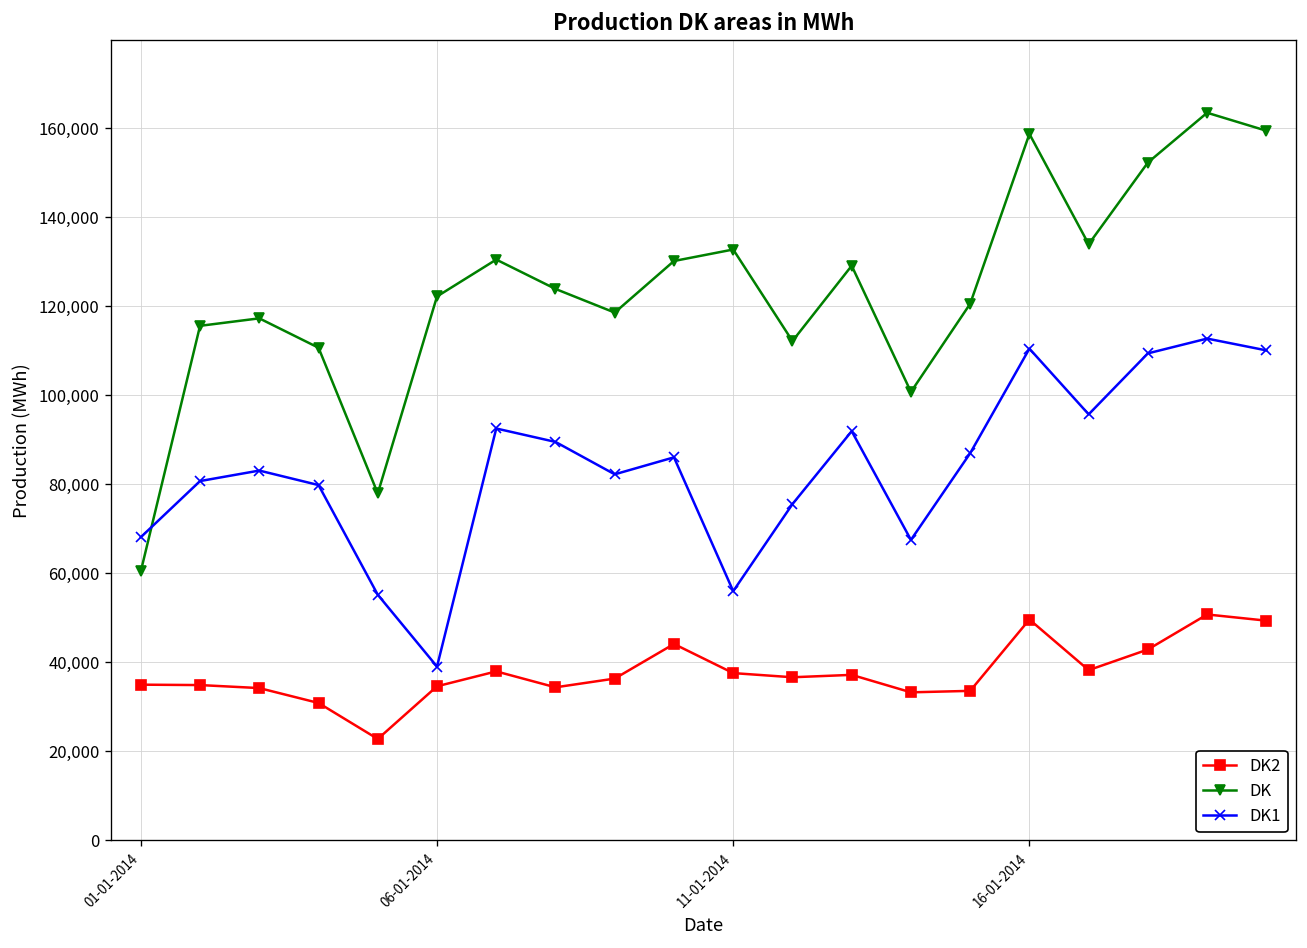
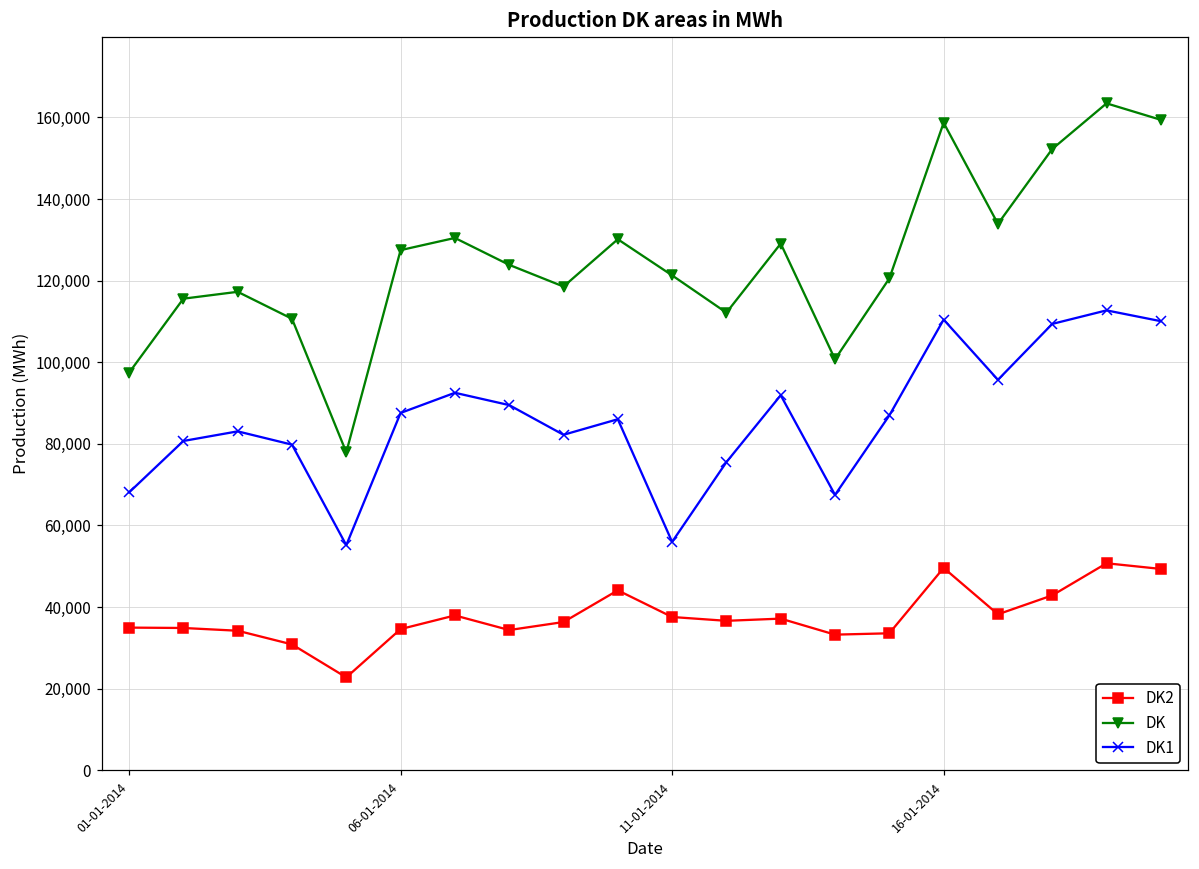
  {
    "DK2": {
      "01-01-2014": "35,000",
      "06-01-2014": "35,000",
      "11-01-2014": "38,000",
      "16-01-2014": "50,000"
    },
    "DK": {
-     "01-01-2014": "60,000",
-     "06-01-2014": "122,000",
-     "11-01-2014": "133,000",
+     "01-01-2014": "97,000",
+     "06-01-2014": "127,000",
+     "11-01-2014": "121,000",
      "16-01-2014": "159,000"
    },
    "DK1": {
      "01-01-2014": "68,000",
-     "06-01-2014": "39,000",
+     "06-01-2014": "88,000",
      "11-01-2014": "56,000",
      "16-01-2014": "110,000"
    }
  }
